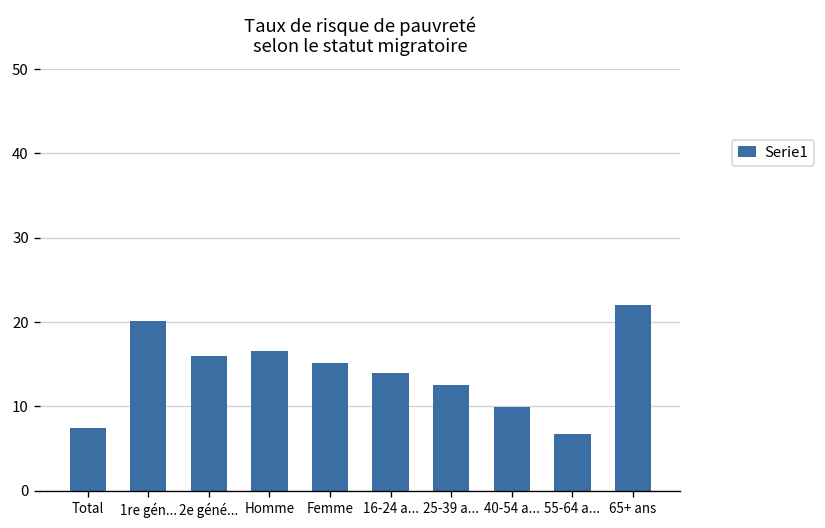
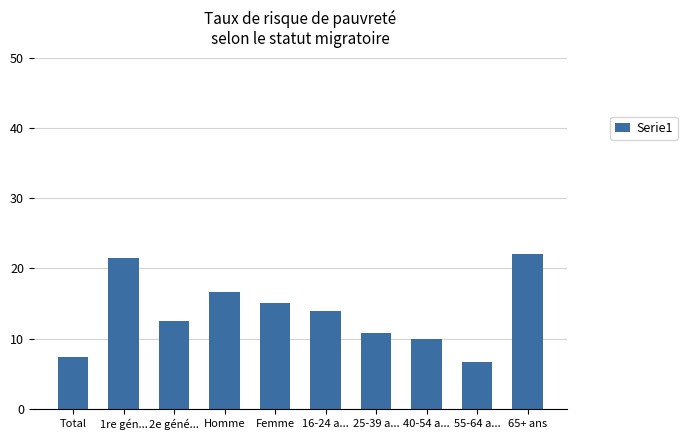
  {
    "Total": 7,
-   "1re gén...": 20,
-   "2e géné...": 16,
+   "1re gén...": 22,
+   "2e géné...": 13,
    "Homme": 17,
    "Femme": 15,
    "16-24 a...": 14,
-   "25-39 a...": 13,
+   "25-39 a...": 11,
    "40-54 a...": 10,
    "55-64 a...": 7,
    "65+ ans": 22
  }
